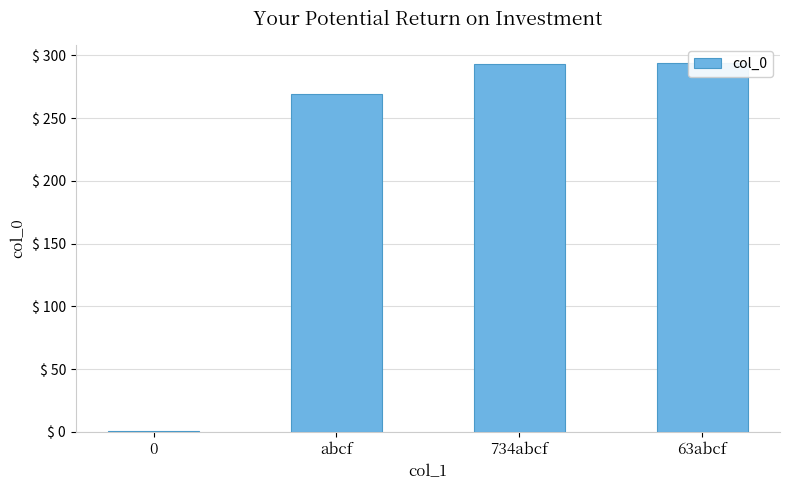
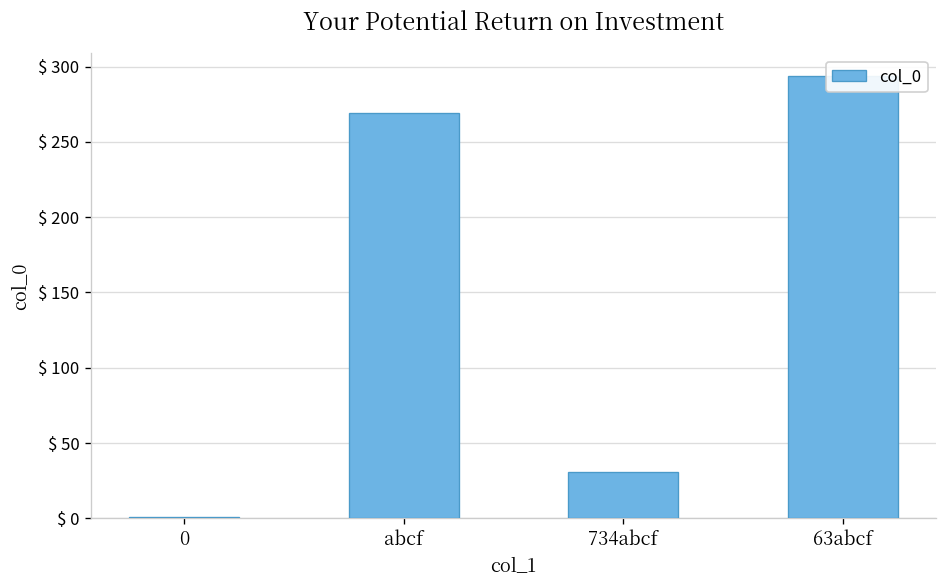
  {
    "abcf": "$ 269",
-   "734abcf": "$ 293"
+   "734abcf": "$ 31"
  }
